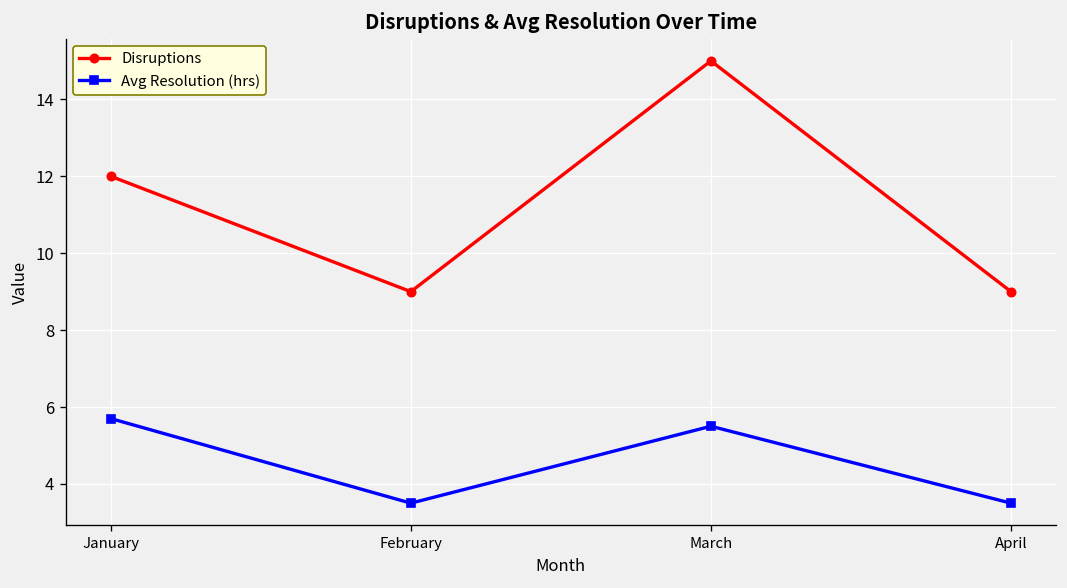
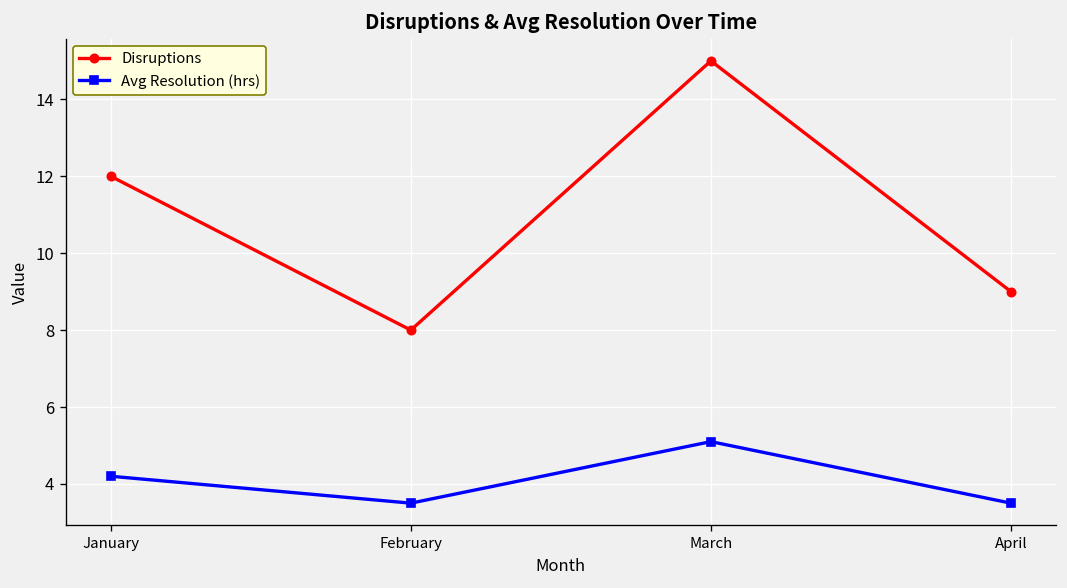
  {
    "Disruptions": {
      "January": 12,
-     "February": 9,
+     "February": 8,
      "March": 15,
      "April": 9
    },
    "Avg Resolution (hrs)": {
-     "January": 5.7,
+     "January": 4.2,
      "February": 3.5,
-     "March": 5.5,
+     "March": 5.1,
      "April": 3.5
    }
  }
